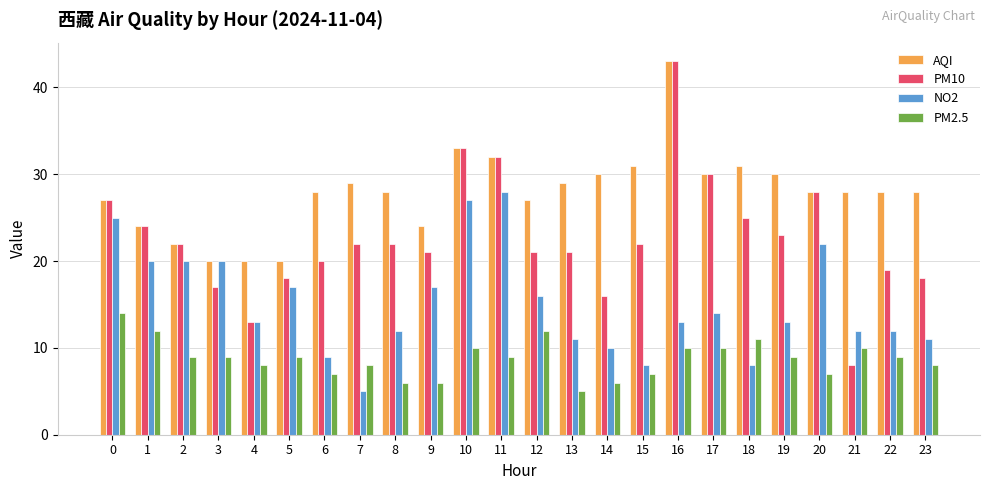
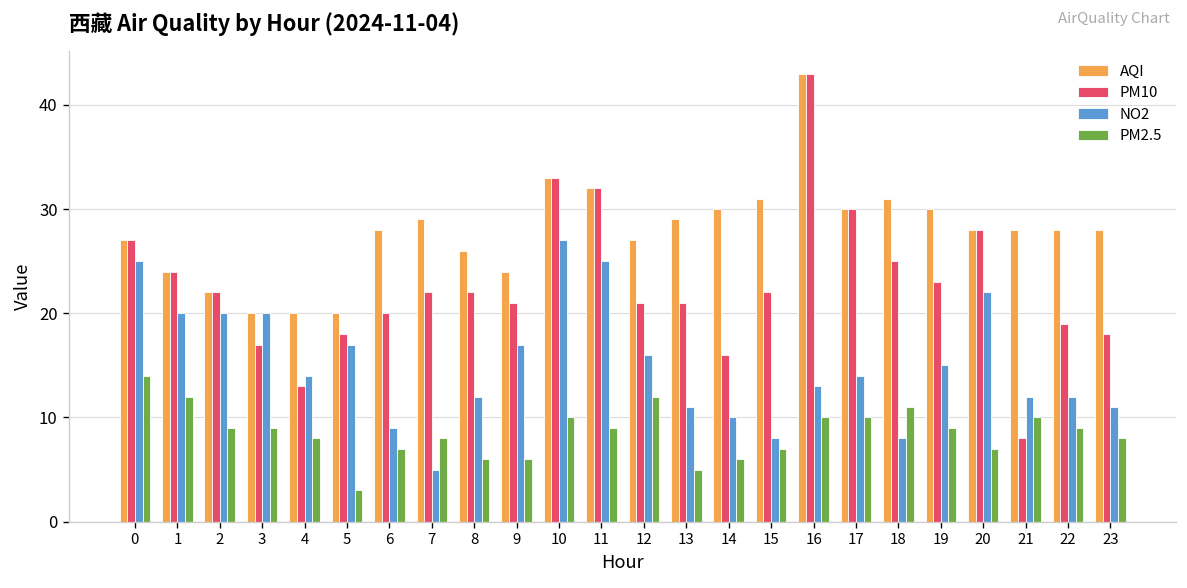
  {
    "AQI": {
      "0": 27,
      "1": 24,
      "2": 22,
      "3": 20,
      "4": 20,
      "5": 20,
      "6": 28,
      "7": 29,
-     "8": 28,
+     "8": 26,
      "9": 24,
      "10": 33,
      "11": 32,
      "12": 27,
      "13": 29,
      "14": 30,
      "15": 31,
      "16": 43,
      "17": 30,
      "18": 31,
      "19": 30,
      "20": 28,
      "21": 28,
      "22": 28,
      "23": 28
    },
    "PM10": {
      "0": 27,
      "1": 24,
      "2": 22,
      "3": 17,
      "4": 13,
      "5": 18,
      "6": 20,
      "7": 22,
      "8": 22,
      "9": 21,
      "10": 33,
      "11": 32,
      "12": 21,
      "13": 21,
      "14": 16,
      "15": 22,
      "16": 43,
      "17": 30,
      "18": 25,
      "19": 23,
      "20": 28,
      "21": 8,
      "22": 19,
      "23": 18
    },
    "NO2": {
      "0": 25,
      "1": 20,
      "2": 20,
      "3": 20,
-     "4": 13,
+     "4": 14,
      "5": 17,
      "6": 9,
      "7": 5,
      "8": 12,
      "9": 17,
      "10": 27,
-     "11": 28,
+     "11": 25,
      "12": 16,
      "13": 11,
      "14": 10,
      "15": 8,
      "16": 13,
      "17": 14,
      "18": 8,
-     "19": 13,
+     "19": 15,
      "20": 22,
      "21": 12,
      "22": 12,
      "23": 11
    },
    "PM2.5": {
      "0": 14,
      "1": 12,
      "2": 9,
      "3": 9,
      "4": 8,
-     "5": 9,
+     "5": 3,
      "6": 7,
      "7": 8,
      "8": 6,
      "9": 6,
      "10": 10,
      "11": 9,
      "12": 12,
      "13": 5,
      "14": 6,
      "15": 7,
      "16": 10,
      "17": 10,
      "18": 11,
      "19": 9,
      "20": 7,
      "21": 10,
      "22": 9,
      "23": 8
    }
  }
